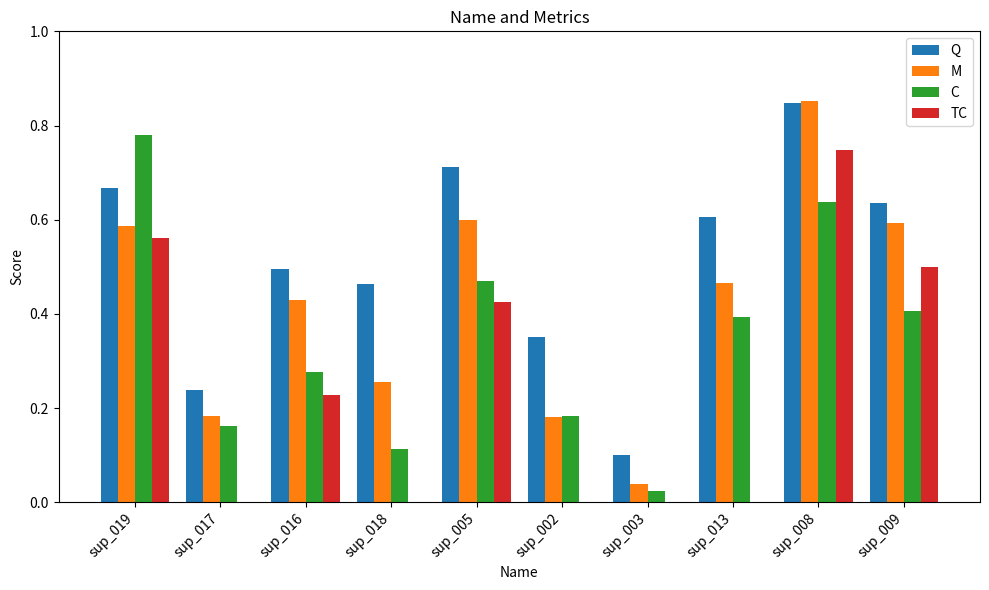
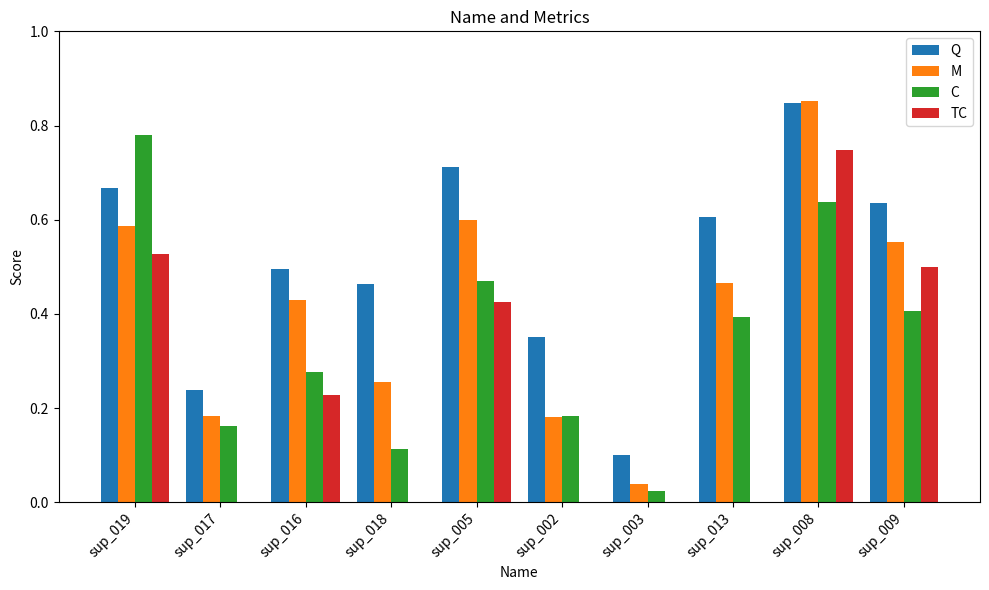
  {
    "Q": {
      "sup_019": 0.67,
      "sup_017": 0.24,
      "sup_016": 0.50,
      "sup_018": 0.46,
      "sup_005": 0.71,
      "sup_002": 0.35,
      "sup_003": 0.10,
      "sup_013": 0.61,
      "sup_008": 0.85,
      "sup_009": 0.64
    },
    "M": {
      "sup_019": 0.59,
      "sup_017": 0.18,
      "sup_016": 0.43,
      "sup_018": 0.26,
      "sup_005": 0.60,
      "sup_002": 0.18,
      "sup_003": 0.04,
      "sup_013": 0.47,
      "sup_008": 0.85,
-     "sup_009": 0.59
+     "sup_009": 0.55
    },
    "C": {
      "sup_019": 0.78,
      "sup_017": 0.16,
      "sup_016": 0.28,
      "sup_018": 0.11,
      "sup_005": 0.47,
      "sup_002": 0.18,
      "sup_003": 0.02,
      "sup_013": 0.39,
      "sup_008": 0.64,
      "sup_009": 0.41
    },
    "TC": {
-     "sup_019": 0.56,
+     "sup_019": 0.53,
      "sup_017": 0.00,
      "sup_016": 0.23,
      "sup_018": 0.00,
      "sup_005": 0.43,
      "sup_002": 0.00,
      "sup_003": 0.00,
      "sup_013": 0.00,
      "sup_008": 0.75,
      "sup_009": 0.50
    }
  }
